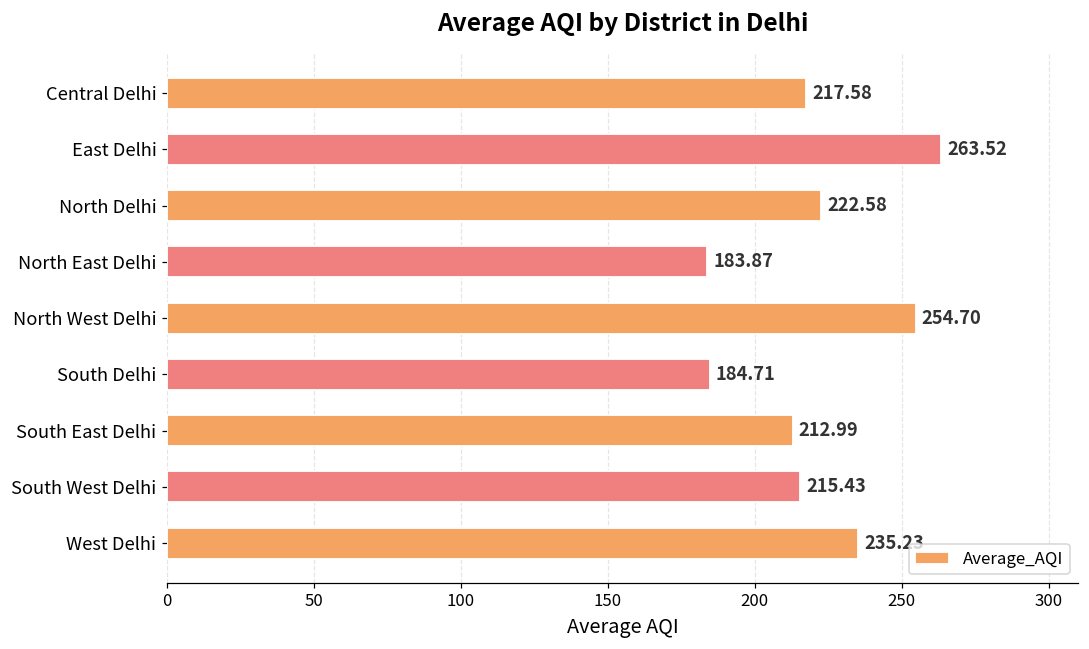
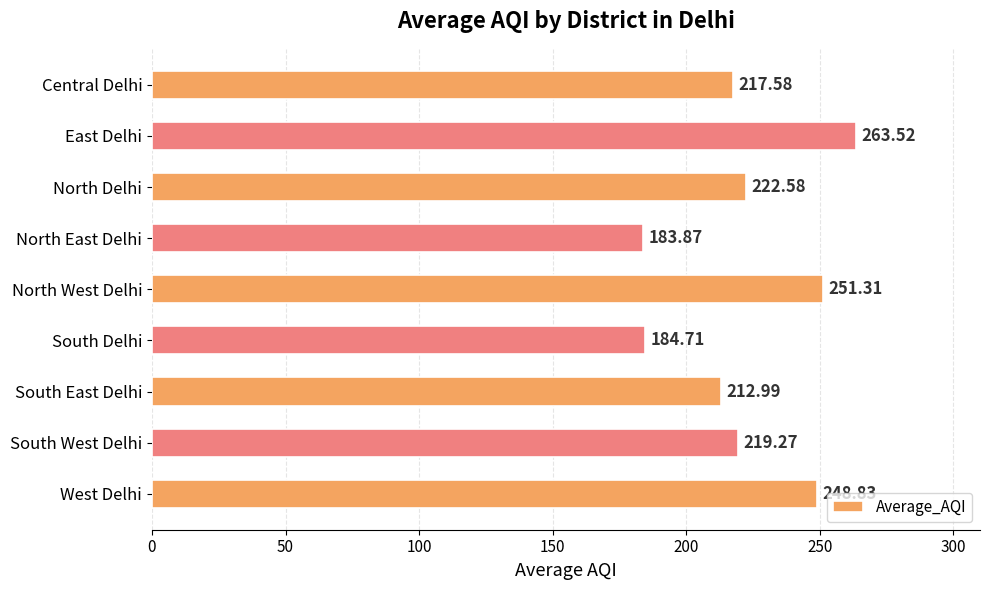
  {
    "Central Delhi": 217.58,
    "East Delhi": 263.52,
    "North Delhi": 222.58,
    "North East Delhi": 183.87,
-   "North West Delhi": 254.70,
+   "North West Delhi": 251.31,
    "South Delhi": 184.71,
    "South East Delhi": 212.99,
-   "South West Delhi": 215.43,
-   "West Delhi": 235
+   "South West Delhi": 219.27,
+   "West Delhi": 249
  }
